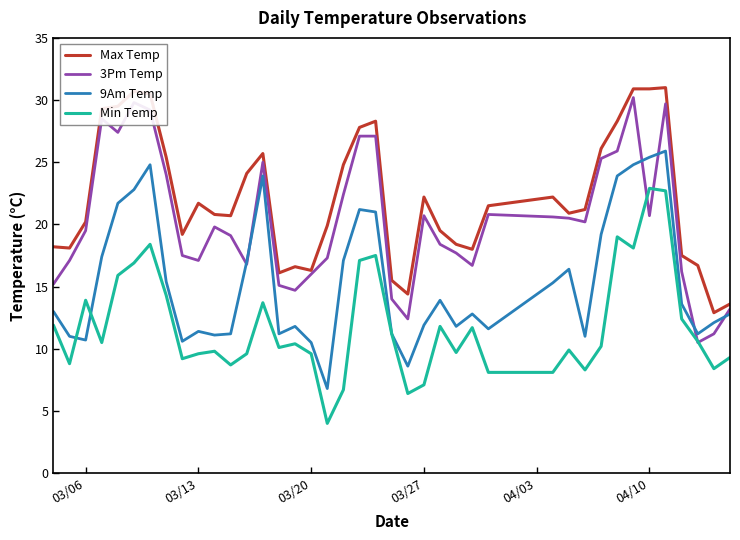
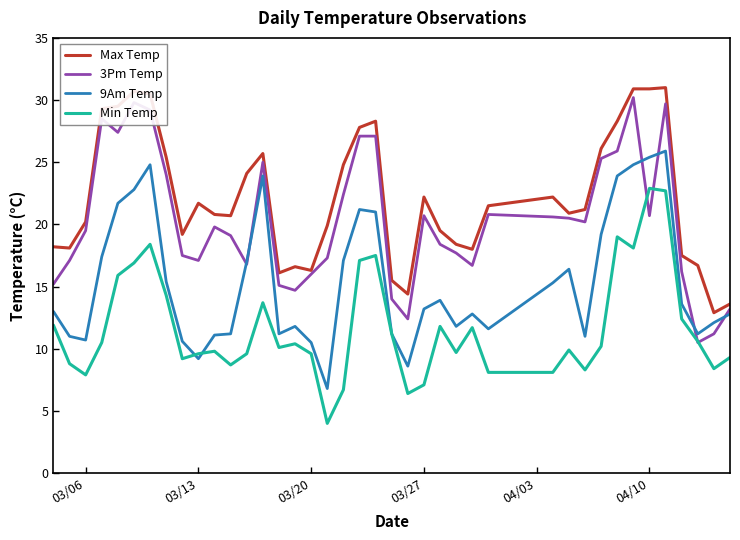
  {
    "Max Temp": {
      "03/06": 20.2,
      "03/13": 21.7,
      "03/20": 16.3,
      "03/27": 22.2,
      "04/10": 30.9
    },
    "3Pm Temp": {
      "03/06": 19.5,
      "03/13": 17.1,
      "03/20": 16.0,
      "03/27": 20.7,
      "04/10": 20.7
    },
    "9Am Temp": {
      "03/06": 10.7,
-     "03/13": 11.4,
+     "03/13": 9.2,
      "03/20": 10.5,
-     "03/27": 11.9,
+     "03/27": 13.2,
      "04/10": 25.4
    },
    "Min Temp": {
-     "03/06": 13.9,
+     "03/06": 7.9,
      "03/13": 9.6,
      "03/20": 9.6,
      "03/27": 7.1,
      "04/10": 22.9
    }
  }
